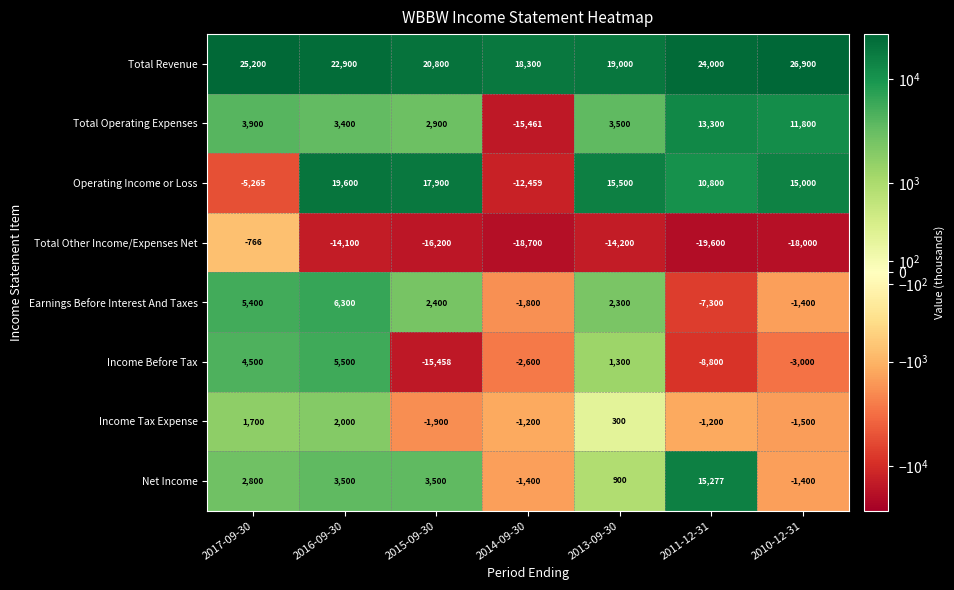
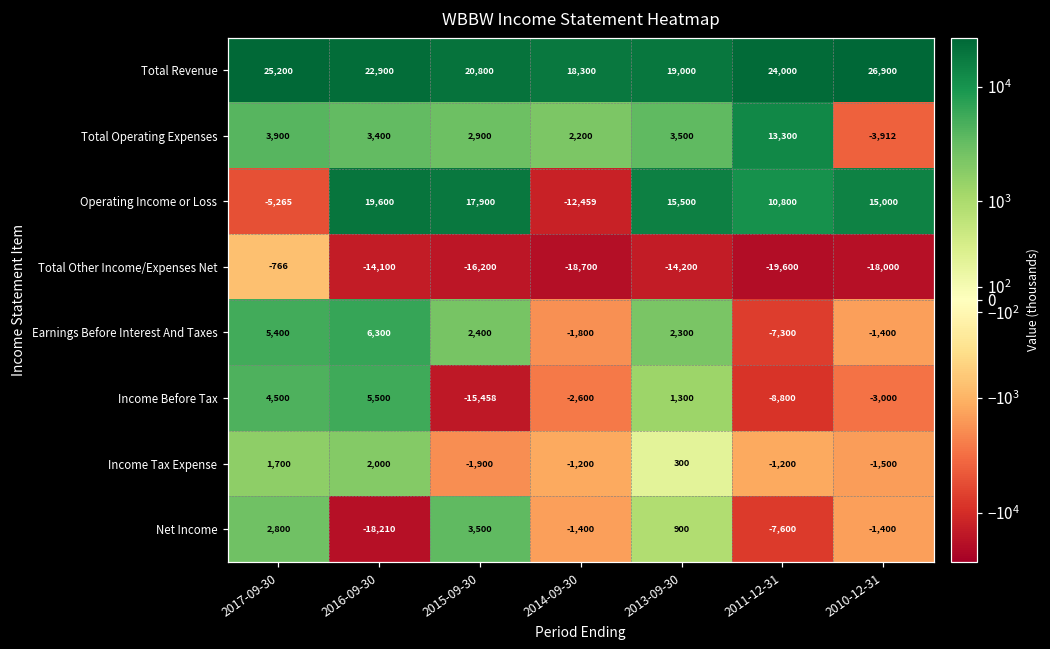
  {
    "Total Revenue": {
      "2017-09-30": "25,200",
      "2016-09-30": "22,900",
      "2015-09-30": "20,800",
      "2014-09-30": "18,300",
      "2013-09-30": "19,000",
      "2011-12-31": "24,000",
      "2010-12-31": "26,900"
    },
    "Total Operating Expenses": {
      "2017-09-30": "3,900",
      "2016-09-30": "3,400",
      "2015-09-30": "2,900",
-     "2014-09-30": "-15,461",
+     "2014-09-30": "2,200",
      "2013-09-30": "3,500",
      "2011-12-31": "13,300",
-     "2010-12-31": "11,800"
+     "2010-12-31": "-3,912"
    },
    "Operating Income or Loss": {
      "2017-09-30": "-5,265",
      "2016-09-30": "19,600",
      "2015-09-30": "17,900",
      "2014-09-30": "-12,459",
      "2013-09-30": "15,500",
      "2011-12-31": "10,800",
      "2010-12-31": "15,000"
    },
    "Total Other Income/Expenses Net": {
      "2017-09-30": "-766",
      "2016-09-30": "-14,100",
      "2015-09-30": "-16,200",
      "2014-09-30": "-18,700",
      "2013-09-30": "-14,200",
      "2011-12-31": "-19,600",
      "2010-12-31": "-18,000"
    },
    "Earnings Before Interest And Taxes": {
      "2017-09-30": "5,400",
      "2016-09-30": "6,300",
      "2015-09-30": "2,400",
      "2014-09-30": "-1,800",
      "2013-09-30": "2,300",
      "2011-12-31": "-7,300",
      "2010-12-31": "-1,400"
    },
    "Income Before Tax": {
      "2017-09-30": "4,500",
      "2016-09-30": "5,500",
      "2015-09-30": "-15,458",
      "2014-09-30": "-2,600",
      "2013-09-30": "1,300",
      "2011-12-31": "-8,800",
      "2010-12-31": "-3,000"
    },
    "Income Tax Expense": {
      "2017-09-30": "1,700",
      "2016-09-30": "2,000",
      "2015-09-30": "-1,900",
      "2014-09-30": "-1,200",
      "2013-09-30": "300",
      "2011-12-31": "-1,200",
      "2010-12-31": "-1,500"
    },
    "Net Income": {
      "2017-09-30": "2,800",
-     "2016-09-30": "3,500",
+     "2016-09-30": "-18,210",
      "2015-09-30": "3,500",
      "2014-09-30": "-1,400",
      "2013-09-30": "900",
-     "2011-12-31": "15,277",
+     "2011-12-31": "-7,600",
      "2010-12-31": "-1,400"
    }
  }
